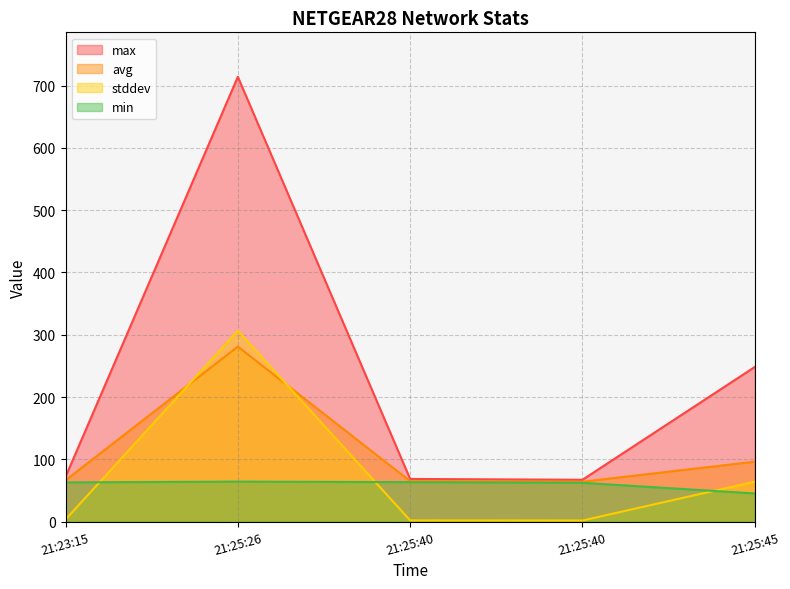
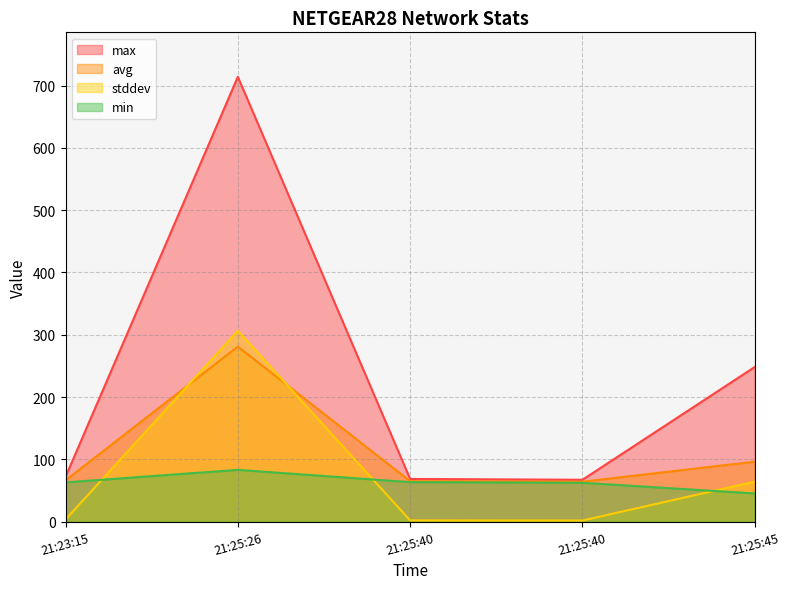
  {
    "max": {
      "21:23:15": 70,
      "21:25:26": 710,
      "21:25:45": 250
    },
    "min": {
-     "21:25:26": 60,
+     "21:25:26": 80,
      "21:25:45": 50
    }
  }
